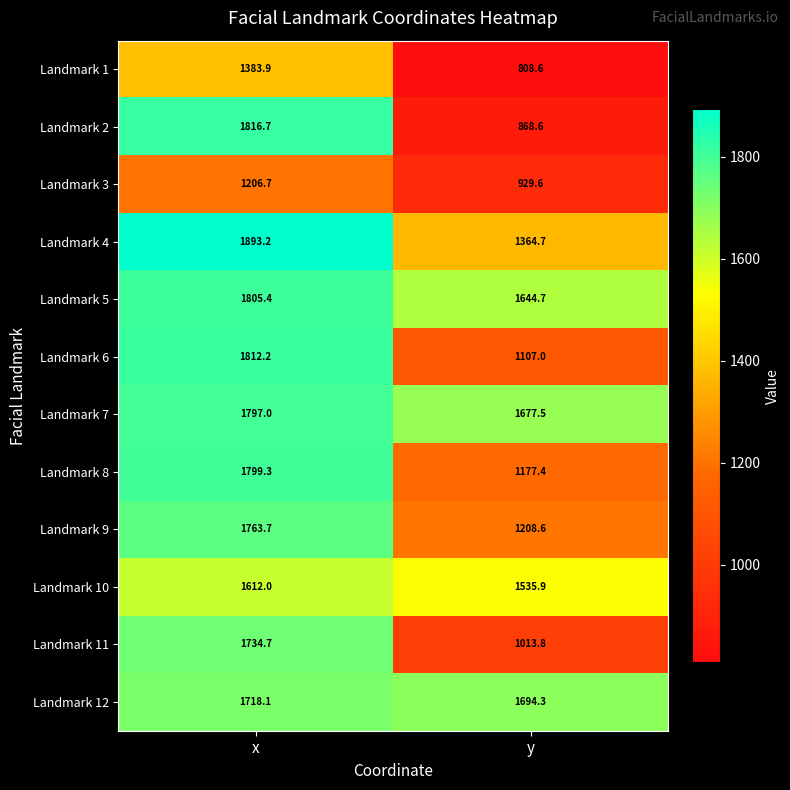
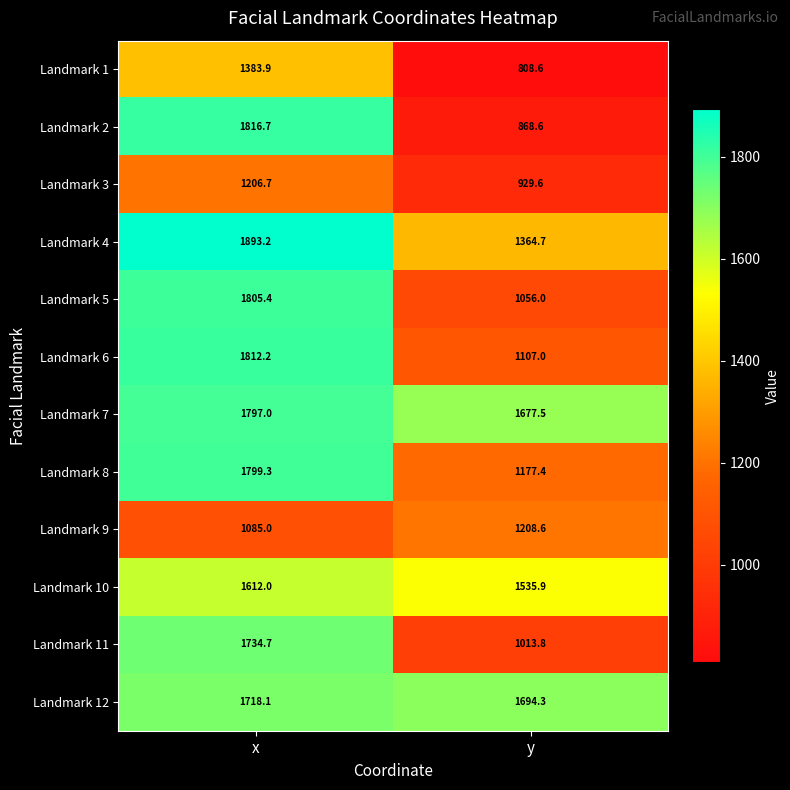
  {
    "Landmark 1": {
      "x": 1383.9,
      "y": 808.6
    },
    "Landmark 2": {
      "x": 1816.7,
      "y": 868.6
    },
    "Landmark 3": {
      "x": 1206.7,
      "y": 929.6
    },
    "Landmark 4": {
      "x": 1893.2,
      "y": 1364.7
    },
    "Landmark 5": {
      "x": 1805.4,
-     "y": 1644.7
+     "y": 1056.0
    },
    "Landmark 6": {
      "x": 1812.2,
      "y": 1107.0
    },
    "Landmark 7": {
      "x": 1797.0,
      "y": 1677.5
    },
    "Landmark 8": {
      "x": 1799.3,
      "y": 1177.4
    },
    "Landmark 9": {
-     "x": 1763.7,
+     "x": 1085.0,
      "y": 1208.6
    },
    "Landmark 10": {
      "x": 1612.0,
      "y": 1535.9
    },
    "Landmark 11": {
      "x": 1734.7,
      "y": 1013.8
    },
    "Landmark 12": {
      "x": 1718.1,
      "y": 1694.3
    }
  }
